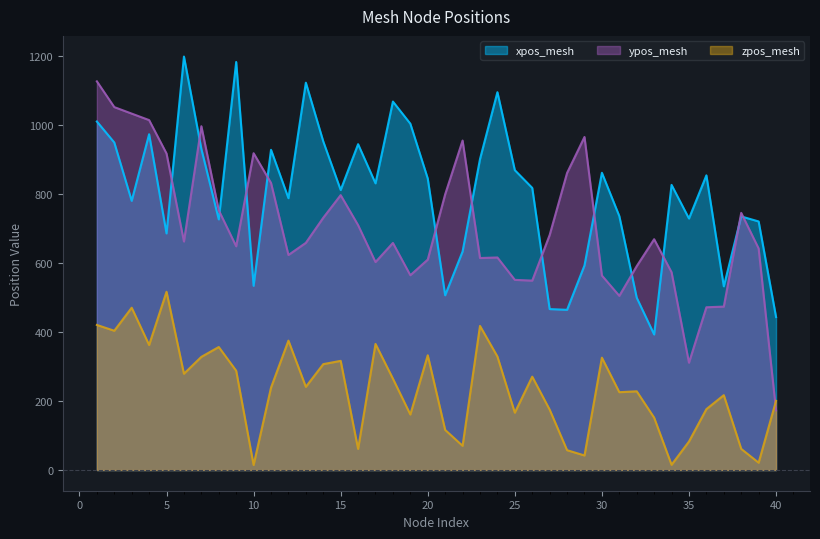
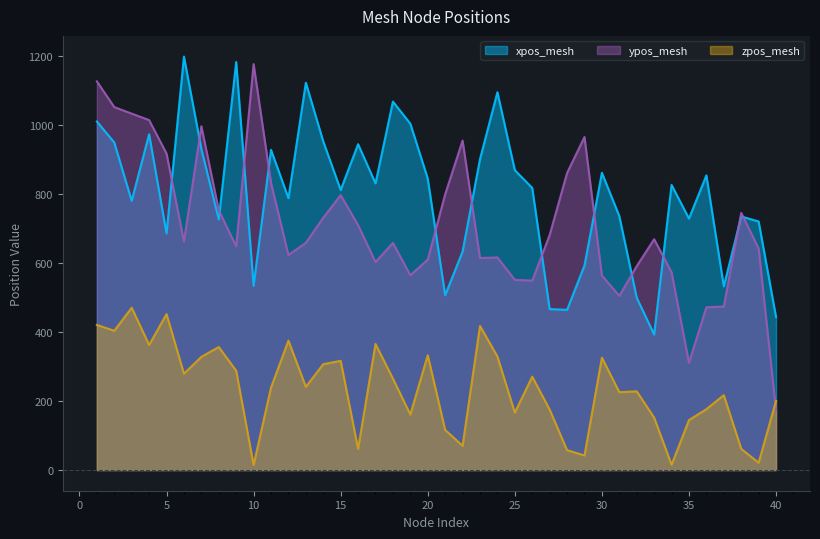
  {
    "xpos_mesh": {
      "5": 690,
      "10": 530,
      "15": 810,
      "20": 850,
      "25": 870,
      "30": 860,
      "35": 730,
      "40": 440
    },
    "ypos_mesh": {
      "5": 920,
-     "10": 920,
+     "10": 1180,
      "15": 800,
      "20": 610,
      "25": 550,
      "30": 560,
      "35": 310,
      "40": 170
    },
    "zpos_mesh": {
-     "5": 520,
+     "5": 450,
      "10": 10,
      "15": 320,
      "20": 330,
      "25": 170,
      "30": 330,
-     "35": 80,
+     "35": 140,
      "40": 200
    }
  }
